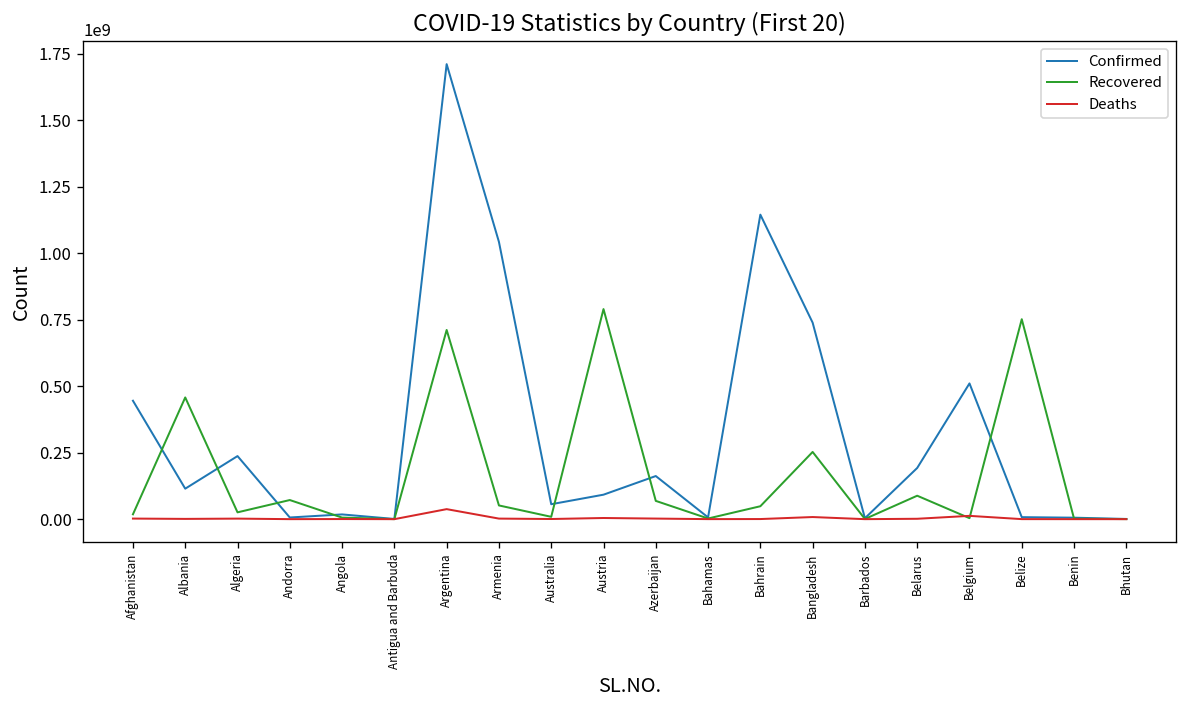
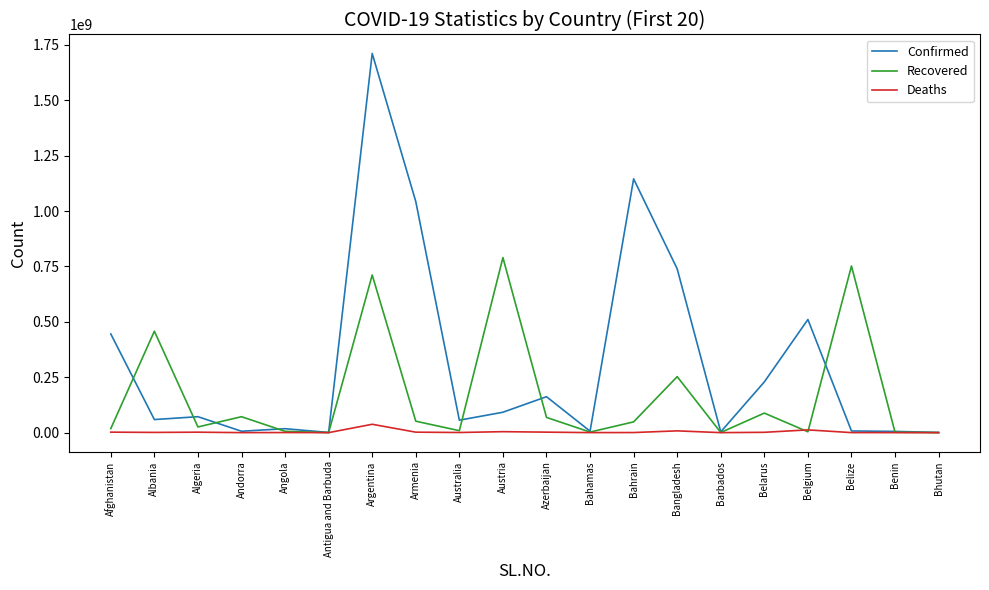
  {
    "Confirmed": {
      "Afghanistan": 450000000,
-     "Albania": 110000000,
-     "Algeria": 240000000,
+     "Albania": 60000000,
+     "Algeria": 70000000,
      "Angola": 20000000,
      "Argentina": 1710000000,
      "Armenia": 1040000000,
      "Australia": 60000000,
      "Austria": 90000000,
      "Azerbaijan": 160000000,
      "Bahrain": 1150000000,
      "Bangladesh": 740000000,
-     "Belarus": 190000000,
+     "Belarus": 230000000,
      "Belgium": 510000000
    },
    "Recovered": {
      "Afghanistan": 20000000,
      "Albania": 460000000,
      "Algeria": 30000000,
      "Andorra": 70000000,
      "Argentina": 710000000,
      "Armenia": 50000000,
      "Austria": 790000000,
      "Azerbaijan": 70000000,
      "Bahrain": 50000000,
      "Bangladesh": 250000000,
      "Belarus": 90000000,
      "Belize": 750000000
    },
    "Deaths": {
      "Afghanistan": 0,
      "Albania": 0,
      "Algeria": 0,
      "Argentina": 40000000,
      "Armenia": 0,
      "Austria": 0,
      "Azerbaijan": 0,
      "Bahrain": 0,
      "Bangladesh": 10000000,
      "Belarus": 0
    }
  }
